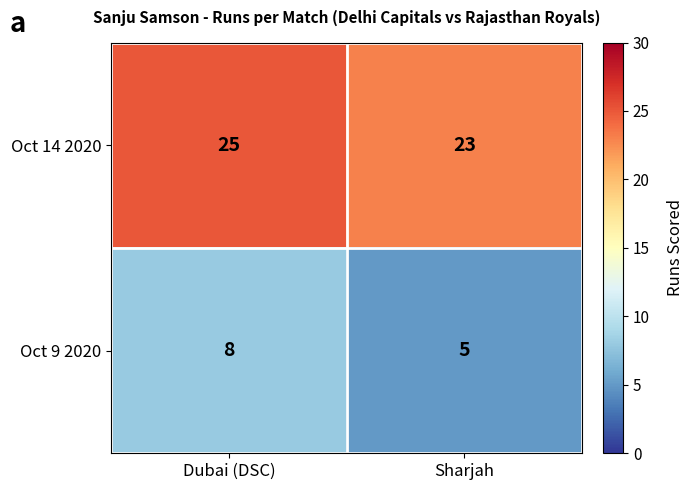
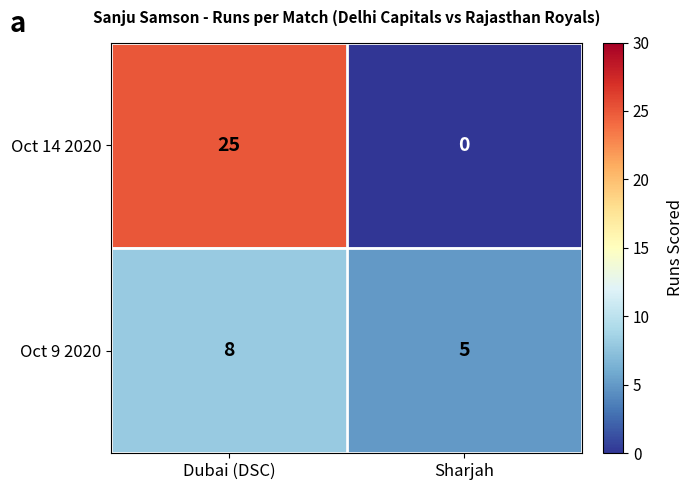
  {
    "Oct 14 2020": {
      "Dubai (DSC)": 25,
-     "Sharjah": 23
+     "Sharjah": 0
    },
    "Oct 9 2020": {
      "Dubai (DSC)": 8,
      "Sharjah": 5
    }
  }
